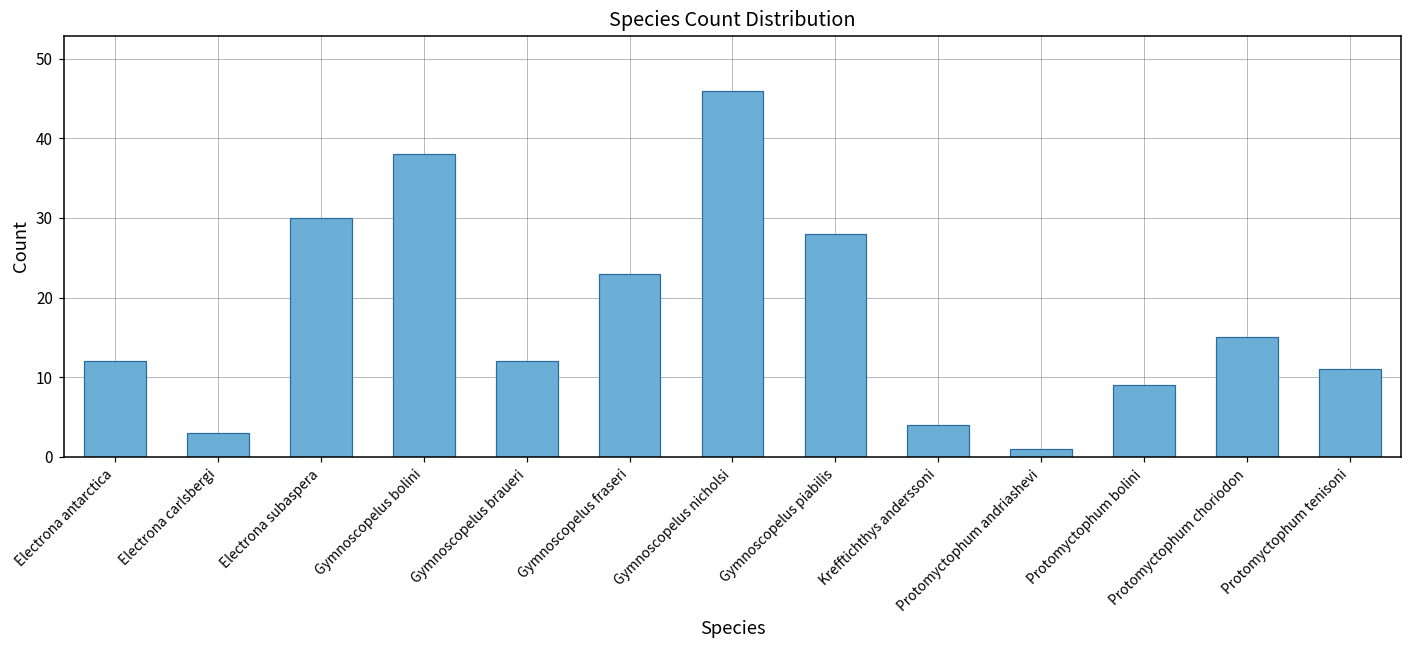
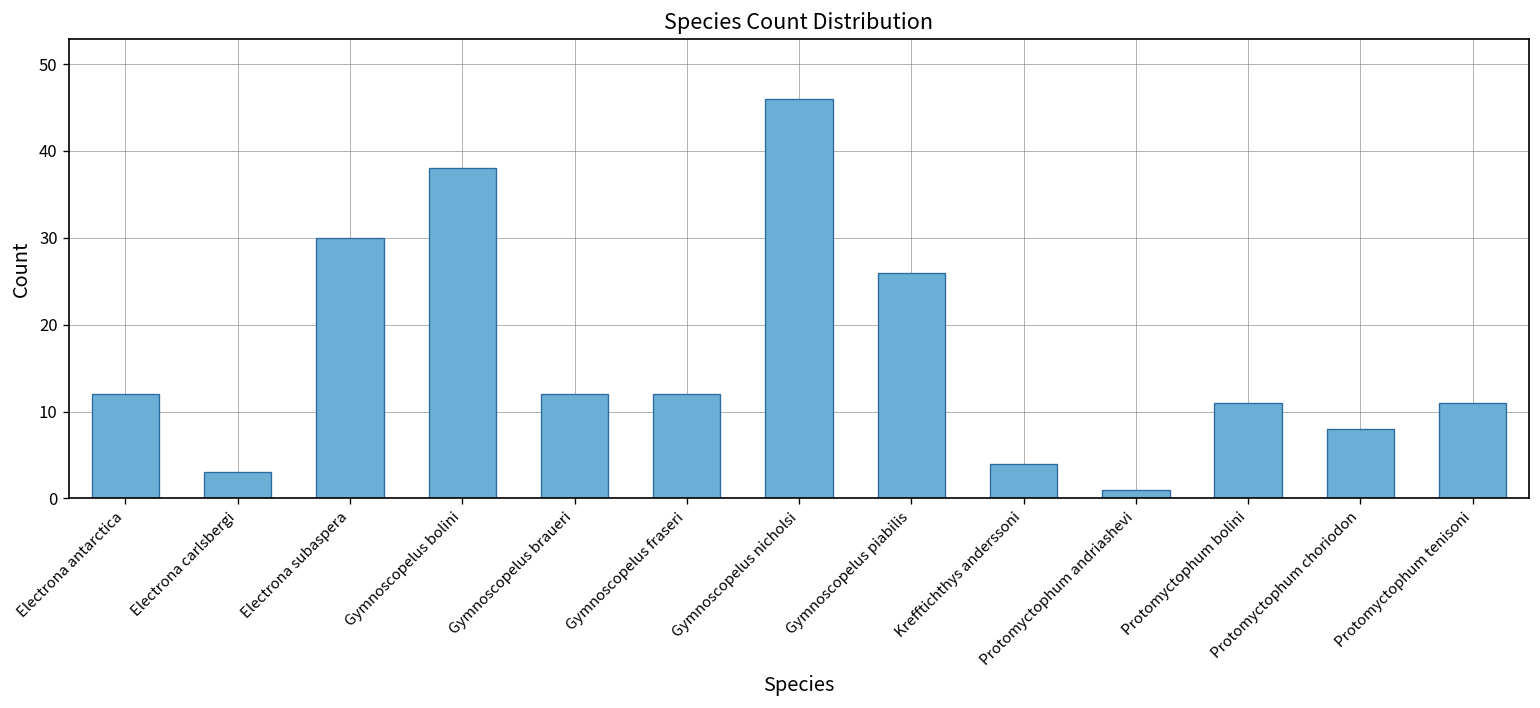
  {
    "Electrona antarctica": 12,
    "Electrona carlsbergi": 3,
    "Electrona subaspera": 30,
    "Gymnoscopelus bolini": 38,
    "Gymnoscopelus braueri": 12,
-   "Gymnoscopelus fraseri": 23,
+   "Gymnoscopelus fraseri": 12,
    "Gymnoscopelus nicholsi": 46,
-   "Gymnoscopelus piabilis": 28,
+   "Gymnoscopelus piabilis": 26,
    "Krefftichthys anderssoni": 4,
    "Protomyctophum andriashevi": 1,
-   "Protomyctophum bolini": 9,
-   "Protomyctophum choriodon": 15,
+   "Protomyctophum bolini": 11,
+   "Protomyctophum choriodon": 8,
    "Protomyctophum tenisoni": 11
  }
